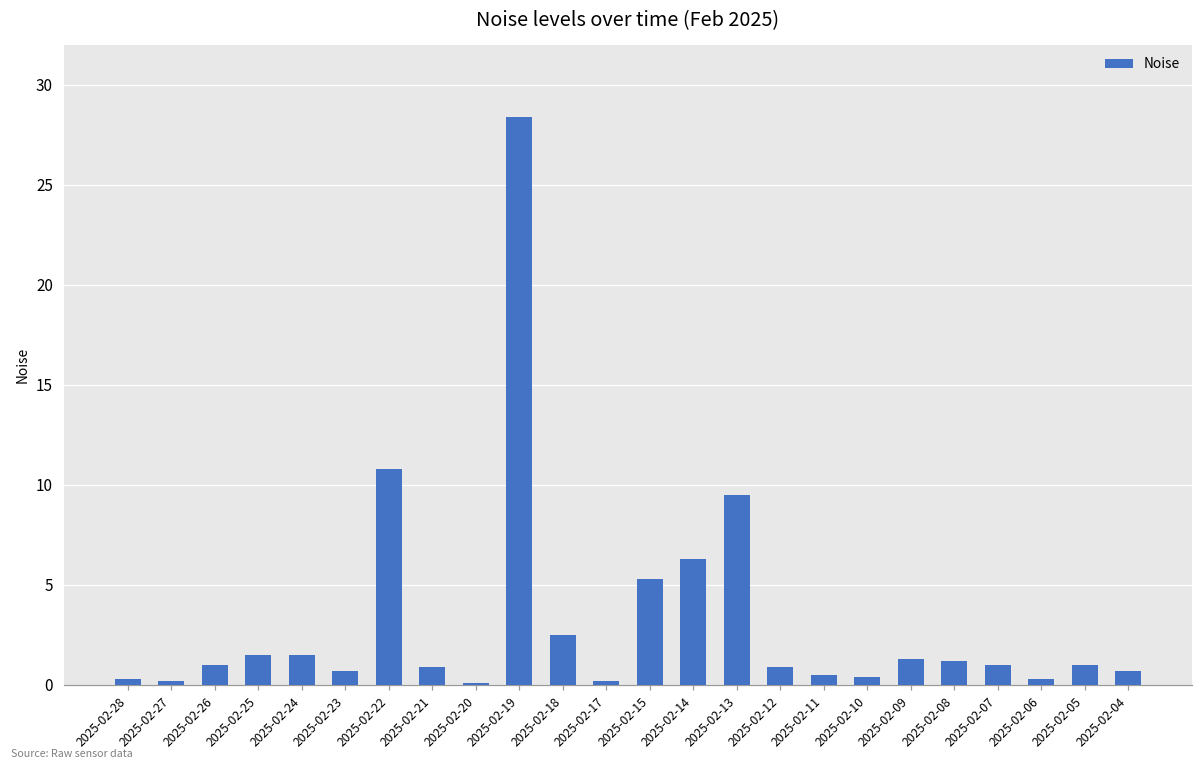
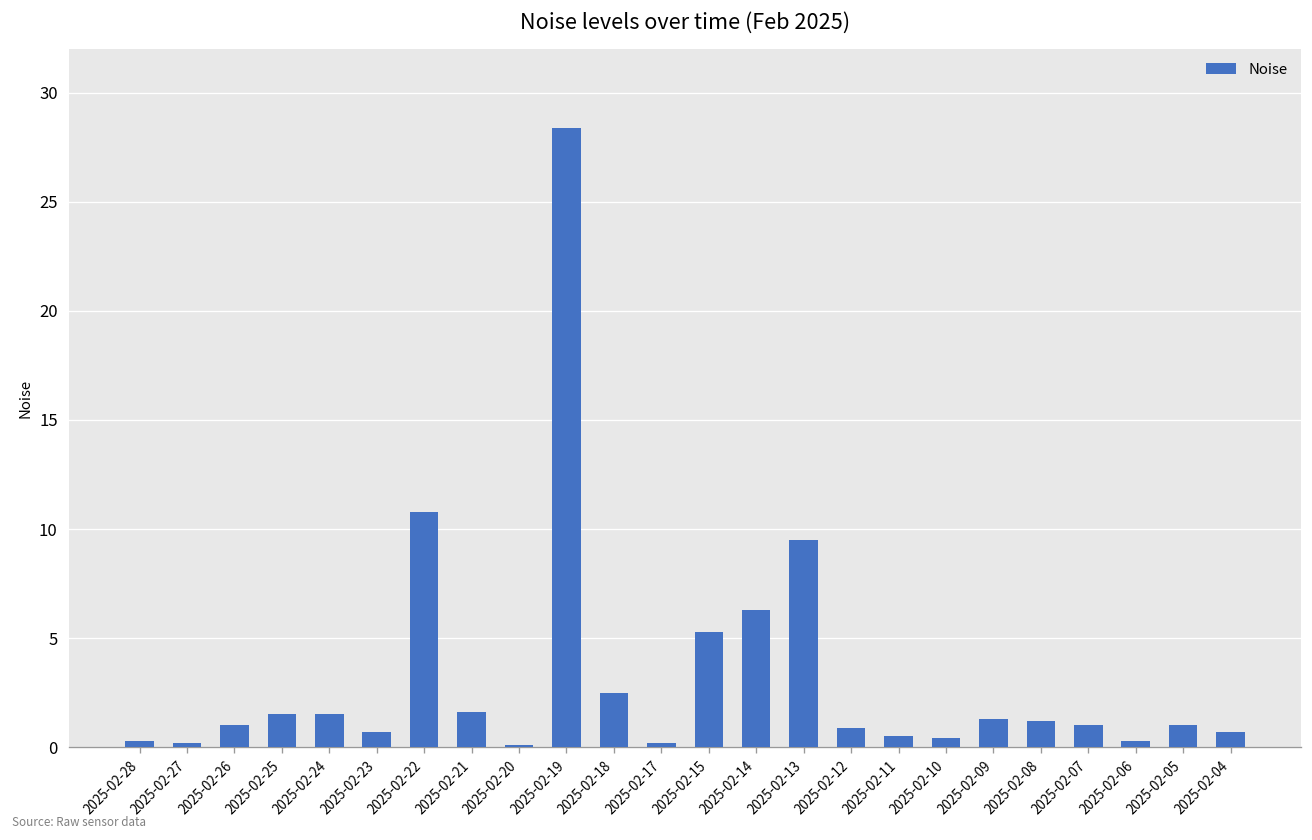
  {
    "2025-02-28": 0.3,
    "2025-02-27": 0.2,
    "2025-02-26": 1.0,
    "2025-02-25": 1.5,
    "2025-02-24": 1.5,
    "2025-02-23": 0.7,
    "2025-02-22": 10.8,
-   "2025-02-21": 0.9,
+   "2025-02-21": 1.6,
    "2025-02-19": 28.4,
    "2025-02-18": 2.5,
    "2025-02-17": 0.2,
    "2025-02-15": 5.3,
    "2025-02-14": 6.3,
    "2025-02-13": 9.5,
    "2025-02-12": 0.9,
    "2025-02-11": 0.5,
    "2025-02-10": 0.4,
    "2025-02-09": 1.3,
    "2025-02-08": 1.2,
    "2025-02-07": 1.0,
    "2025-02-06": 0.3,
    "2025-02-05": 1.0,
    "2025-02-04": 0.7
  }
